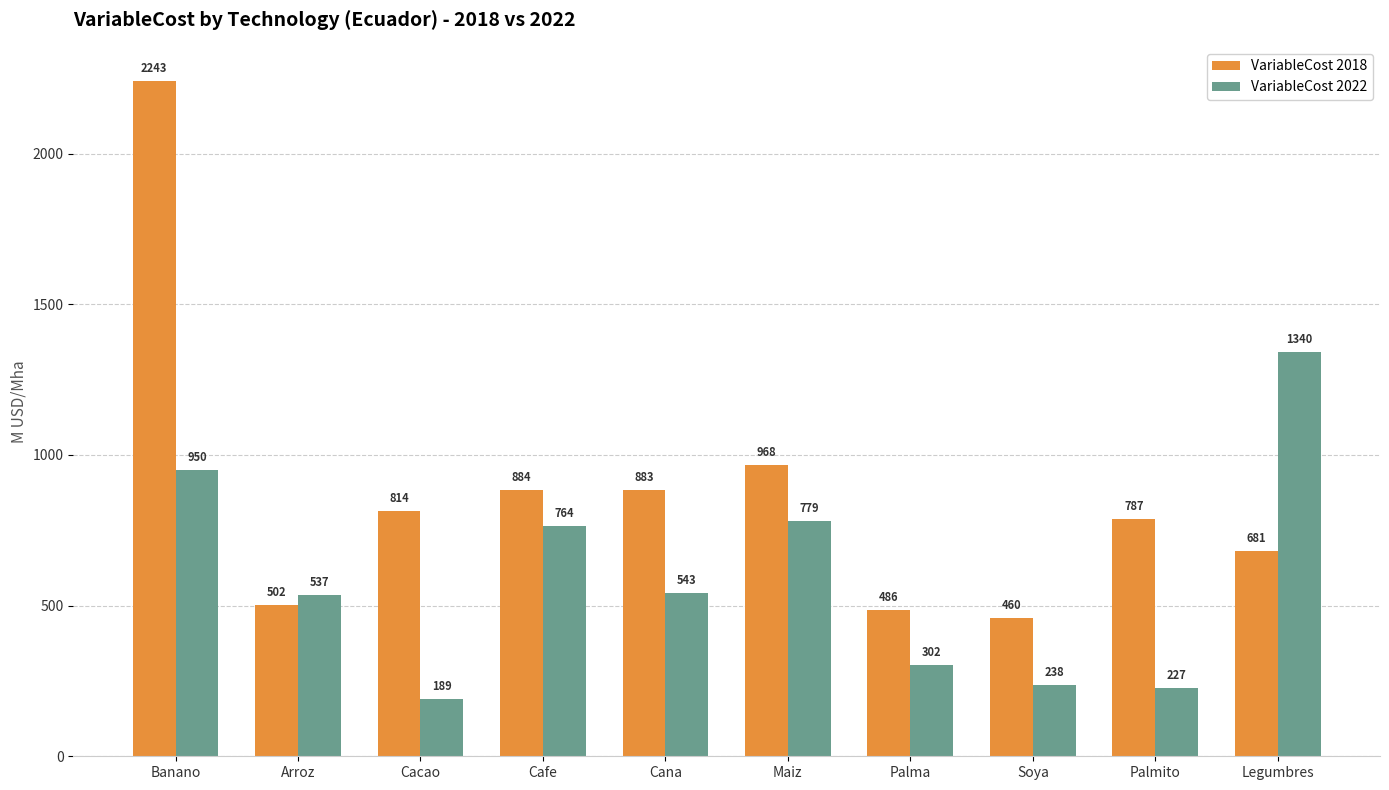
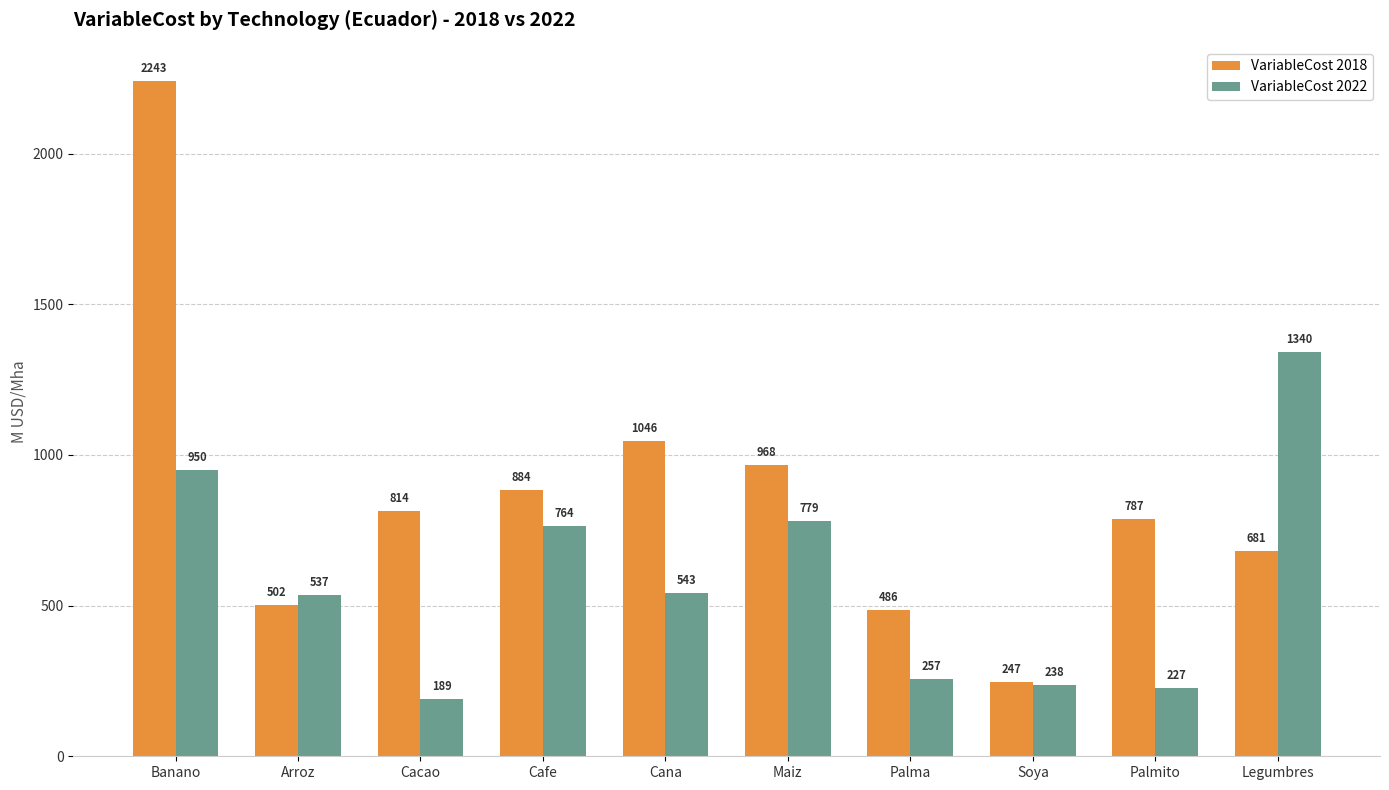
  {
    "VariableCost 2018": {
      "Banano": 2243,
      "Arroz": 502,
      "Cacao": 814,
      "Cafe": 884,
-     "Cana": 883,
+     "Cana": 1046,
      "Maiz": 968,
      "Palma": 486,
-     "Soya": 460,
+     "Soya": 247,
      "Palmito": 787,
      "Legumbres": 681
    },
    "VariableCost 2022": {
      "Banano": 950,
      "Arroz": 537,
      "Cacao": 189,
      "Cafe": 764,
      "Cana": 543,
      "Maiz": 779,
-     "Palma": 302,
+     "Palma": 257,
      "Soya": 238,
      "Palmito": 227,
      "Legumbres": 1340
    }
  }
